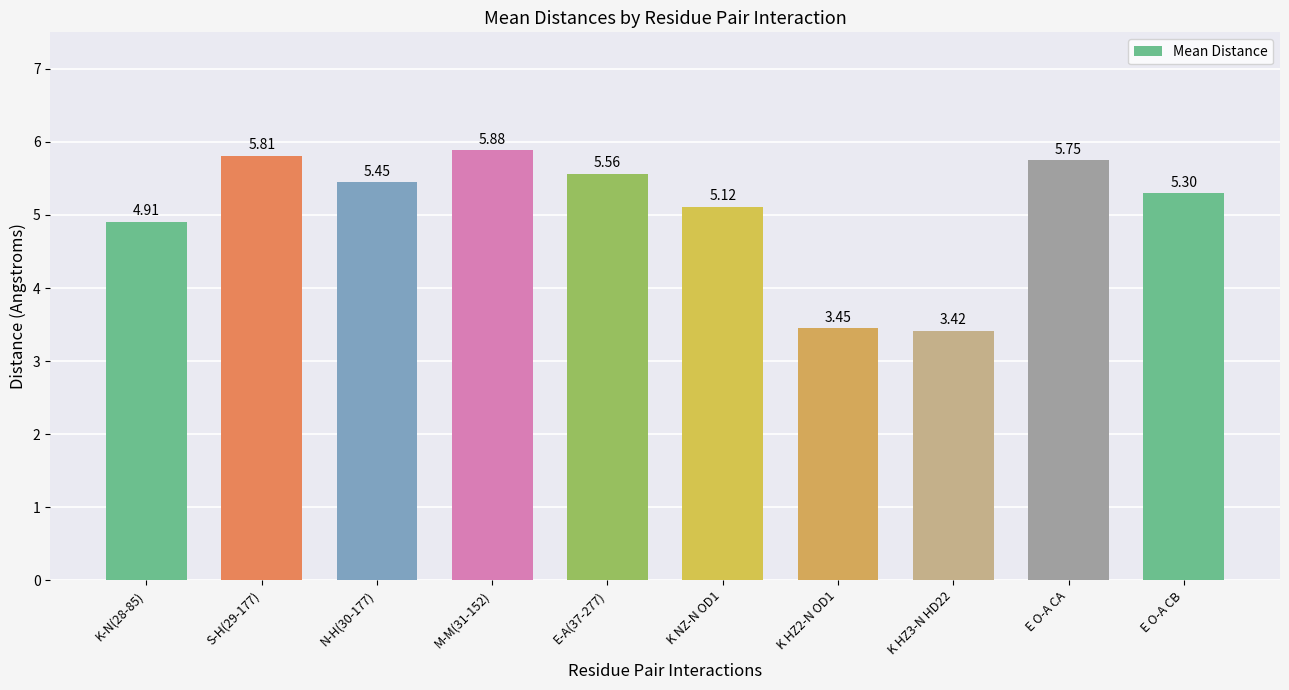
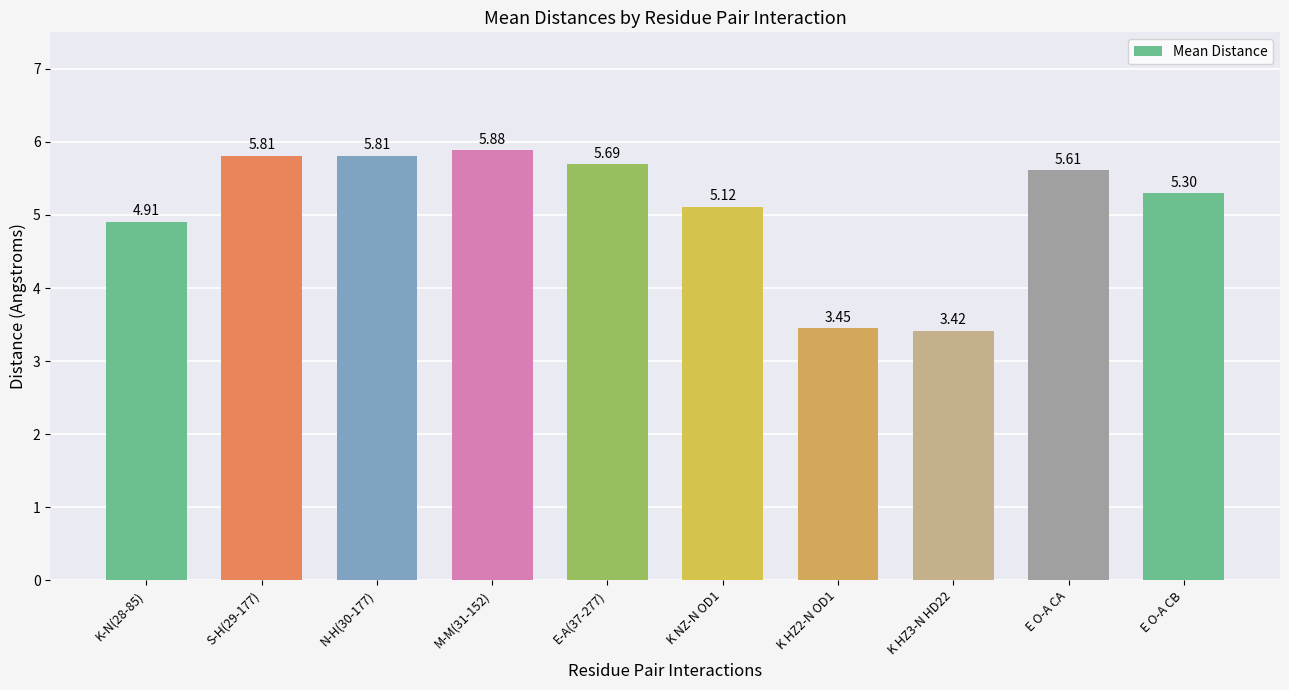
  {
    "K-N(28-85)": 4.91,
    "S-H(29-177)": 5.81,
-   "N-H(30-177)": 5.45,
+   "N-H(30-177)": 5.81,
    "M-M(31-152)": 5.88,
-   "E-A(37-277)": 5.56,
+   "E-A(37-277)": 5.69,
    "K NZ-N OD1": 5.12,
    "K HZ2-N OD1": 3.45,
    "K HZ3-N HD22": 3.42,
-   "E O-A CA": 5.75,
+   "E O-A CA": 5.61,
    "E O-A CB": 5.30
  }
